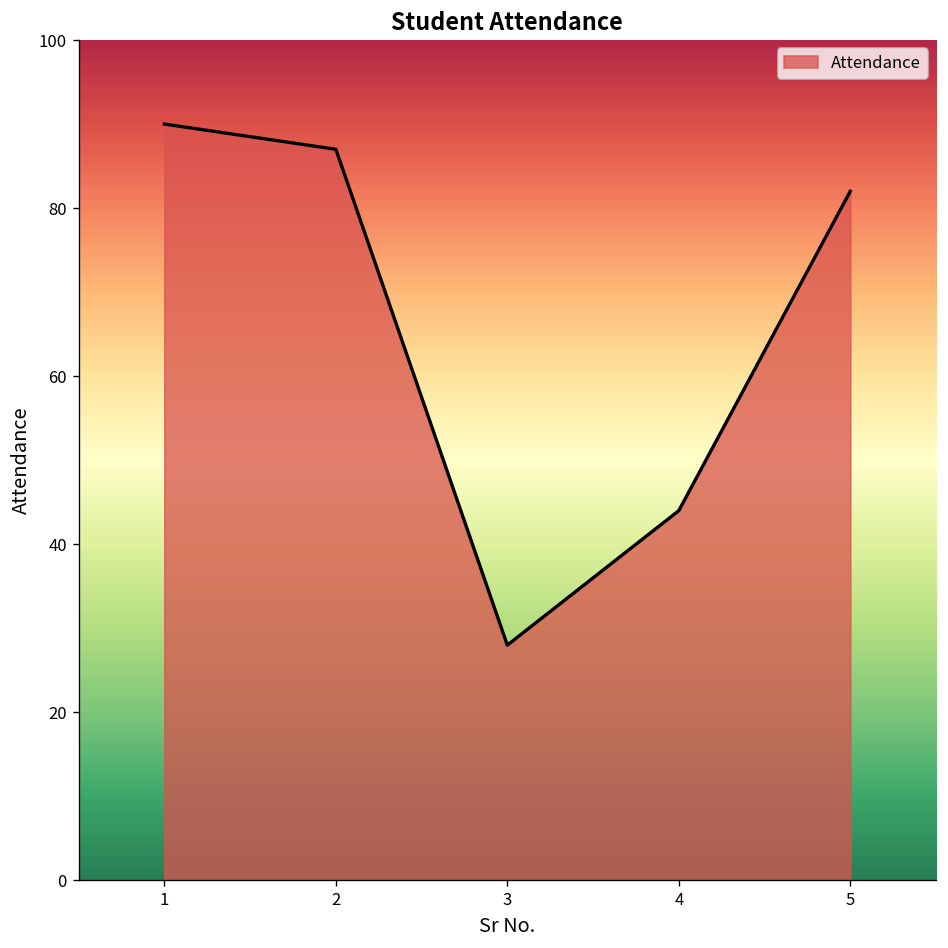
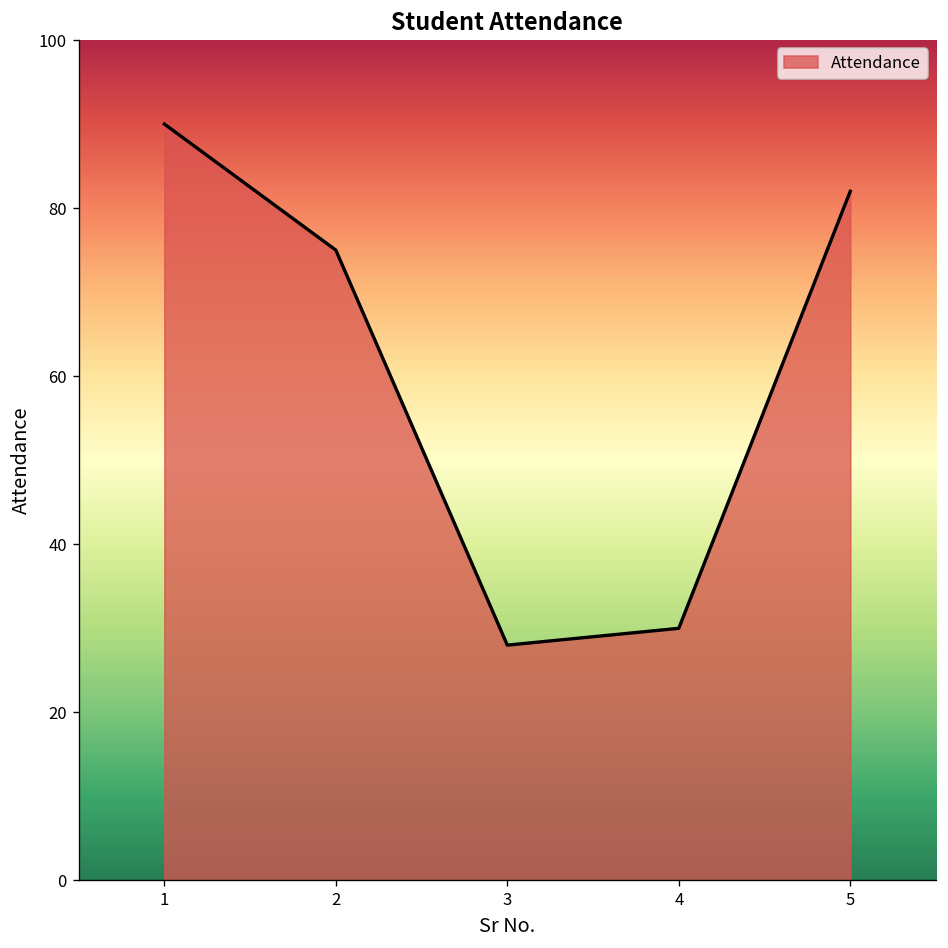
  {
    "1": 90,
-   "2": 87,
+   "2": 75,
    "3": 28,
-   "4": 44,
+   "4": 30,
    "5": 82
  }
